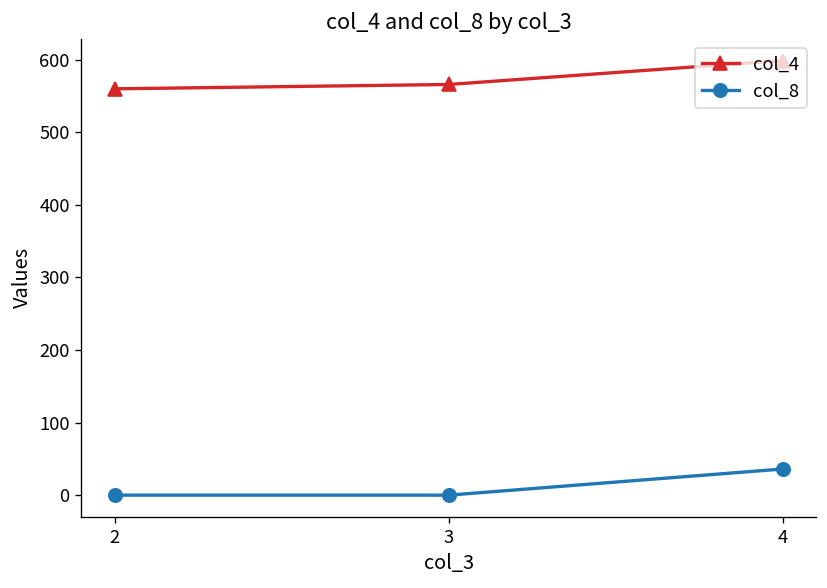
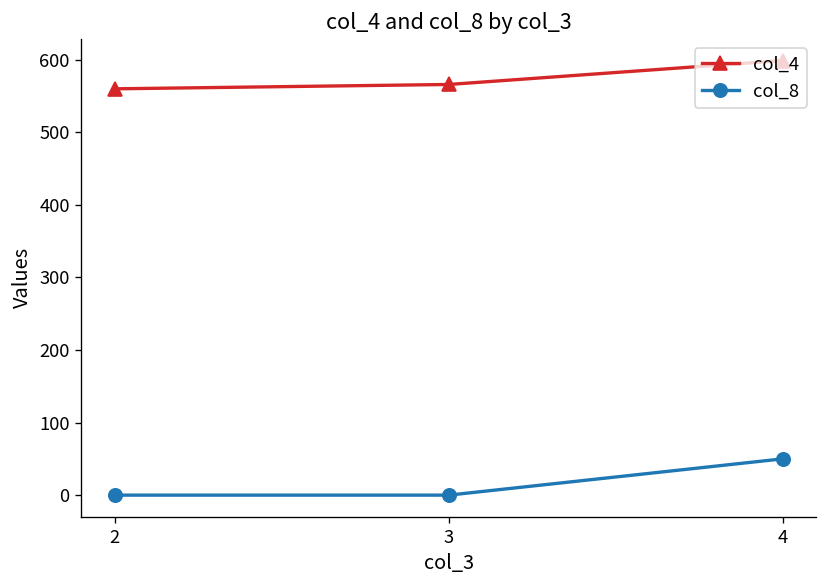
  {
    "col_4": {
      "2": 560,
      "3": 570
    },
    "col_8": {
      "2": 0,
      "3": 0,
-     "4": 40
+     "4": 50
    }
  }
